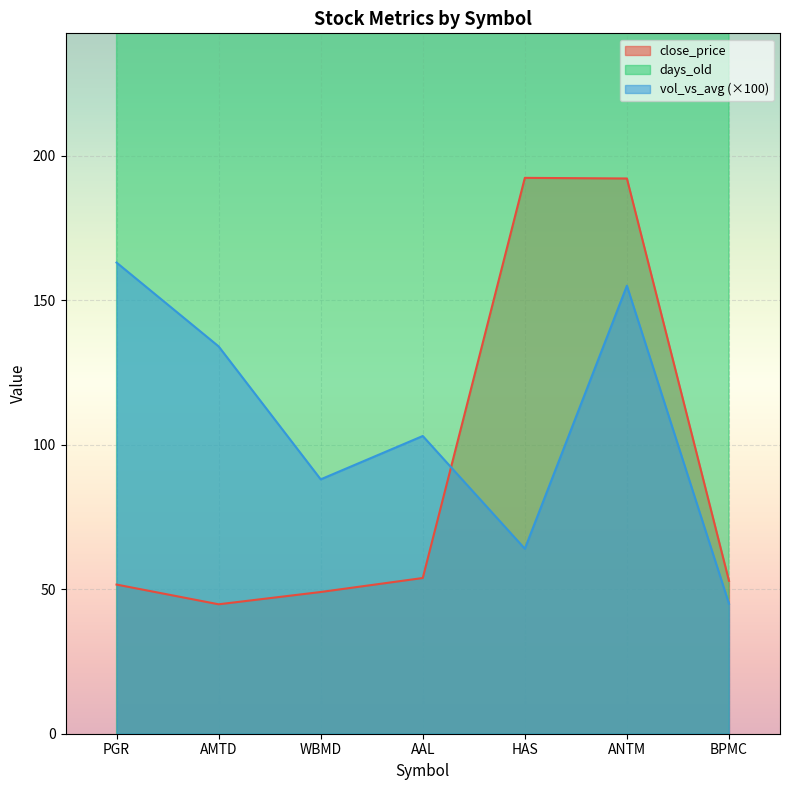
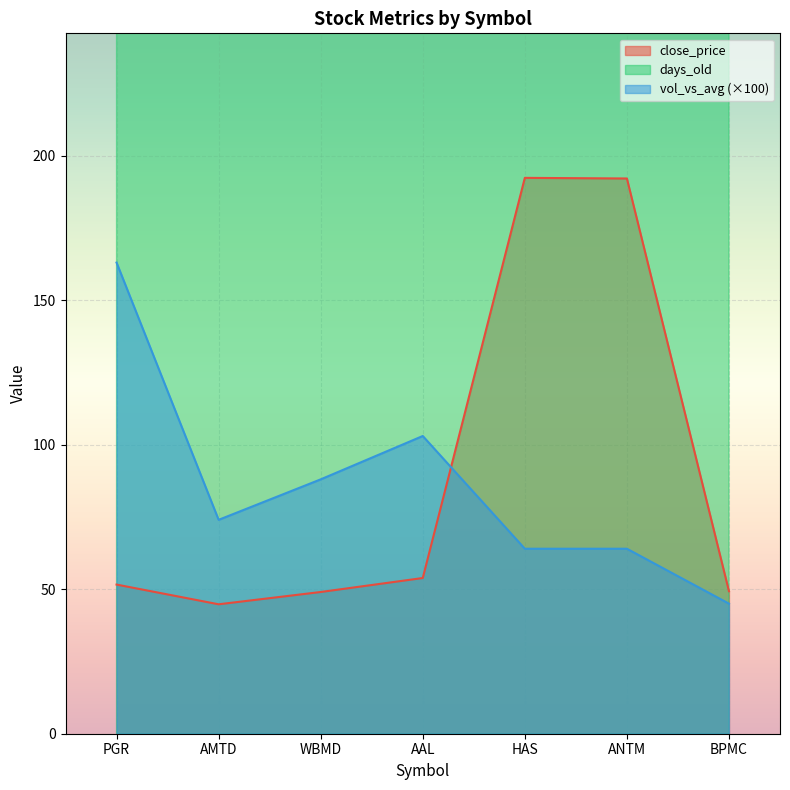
  {
    "close_price": {
      "PGR": 52,
      "AMTD": 45,
      "WBMD": 49,
      "AAL": 54,
      "HAS": 192,
      "ANTM": 192,
-     "BPMC": 53
+     "BPMC": 49
    },
    "vol_vs_avg (×100)": {
      "PGR": 163,
-     "AMTD": 134,
+     "AMTD": 74,
      "WBMD": 88,
      "AAL": 103,
      "HAS": 64,
-     "ANTM": 155,
+     "ANTM": 64,
      "BPMC": 45
    }
  }
